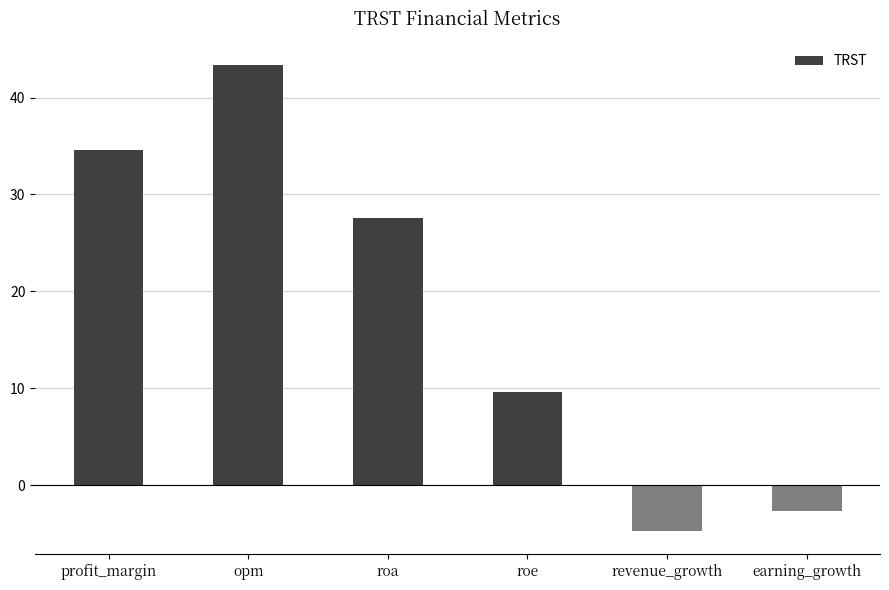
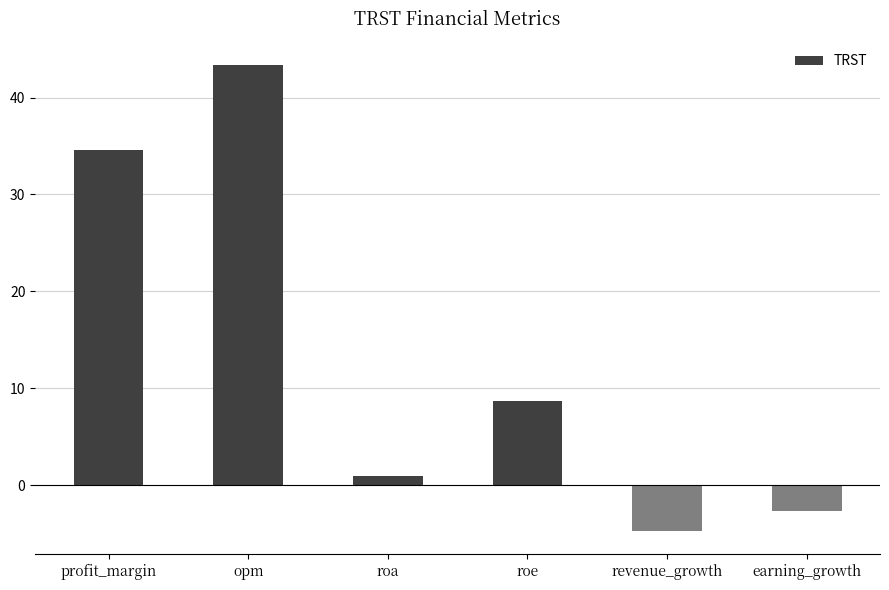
  {
    "profit_margin": 35,
    "opm": 43,
-   "roa": 28,
-   "roe": 10,
+   "roa": 1,
+   "roe": 9,
    "revenue_growth": -5,
    "earning_growth": -3
  }
